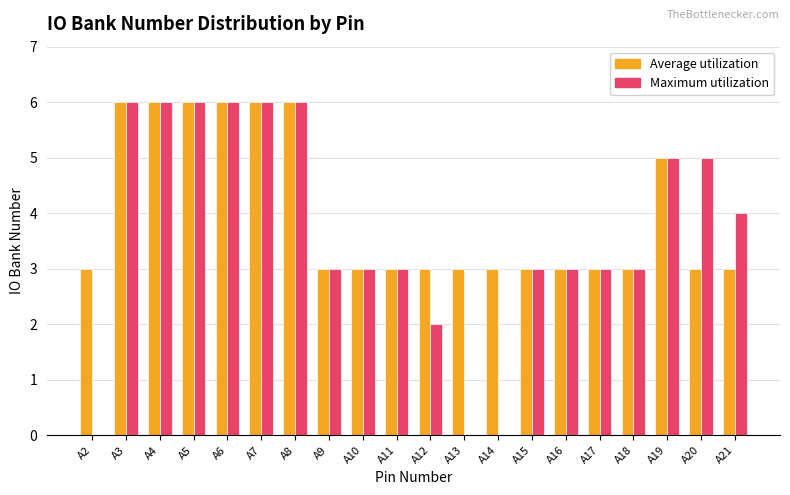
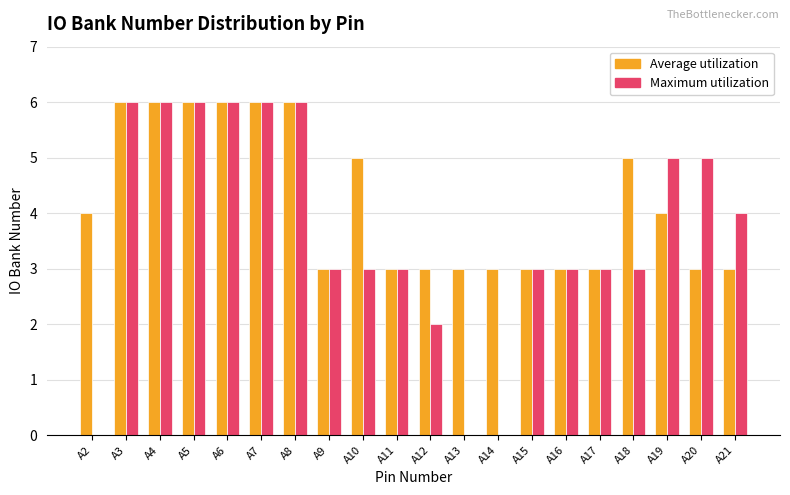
  {
    "Average utilization": {
-     "A2": 3,
+     "A2": 4,
      "A3": 6,
      "A4": 6,
      "A5": 6,
      "A6": 6,
      "A7": 6,
      "A8": 6,
      "A9": 3,
-     "A10": 3,
+     "A10": 5,
      "A11": 3,
      "A12": 3,
      "A13": 3,
      "A14": 3,
      "A15": 3,
      "A16": 3,
      "A17": 3,
-     "A18": 3,
-     "A19": 5,
+     "A18": 5,
+     "A19": 4,
      "A20": 3,
      "A21": 3
    },
    "Maximum utilization": {
      "A2": 0,
      "A3": 6,
      "A4": 6,
      "A5": 6,
      "A6": 6,
      "A7": 6,
      "A8": 6,
      "A9": 3,
      "A10": 3,
      "A11": 3,
      "A12": 2,
      "A13": 0,
      "A14": 0,
      "A15": 3,
      "A16": 3,
      "A17": 3,
      "A18": 3,
      "A19": 5,
      "A20": 5,
      "A21": 4
    }
  }
